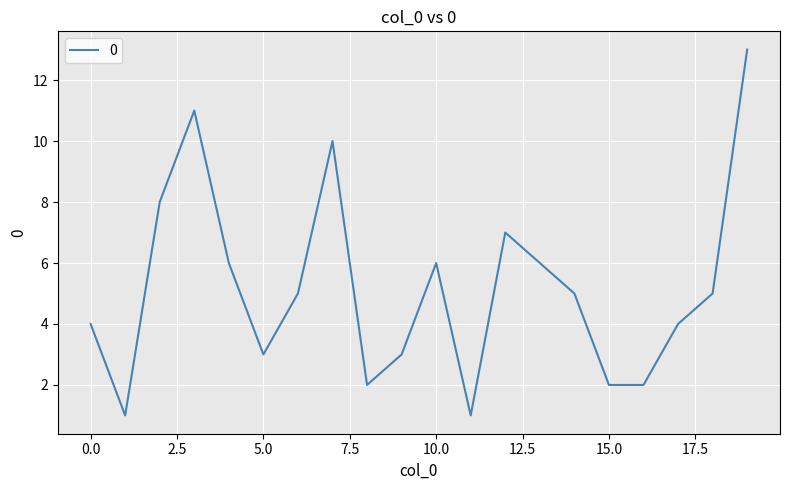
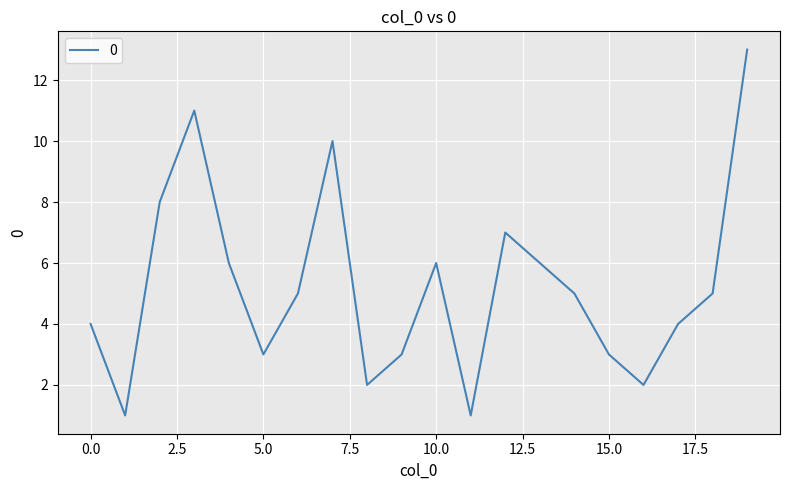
  {
    "0.0": 4,
    "5.0": 3,
    "10.0": 6,
-   "15.0": 2
+   "15.0": 3
  }
